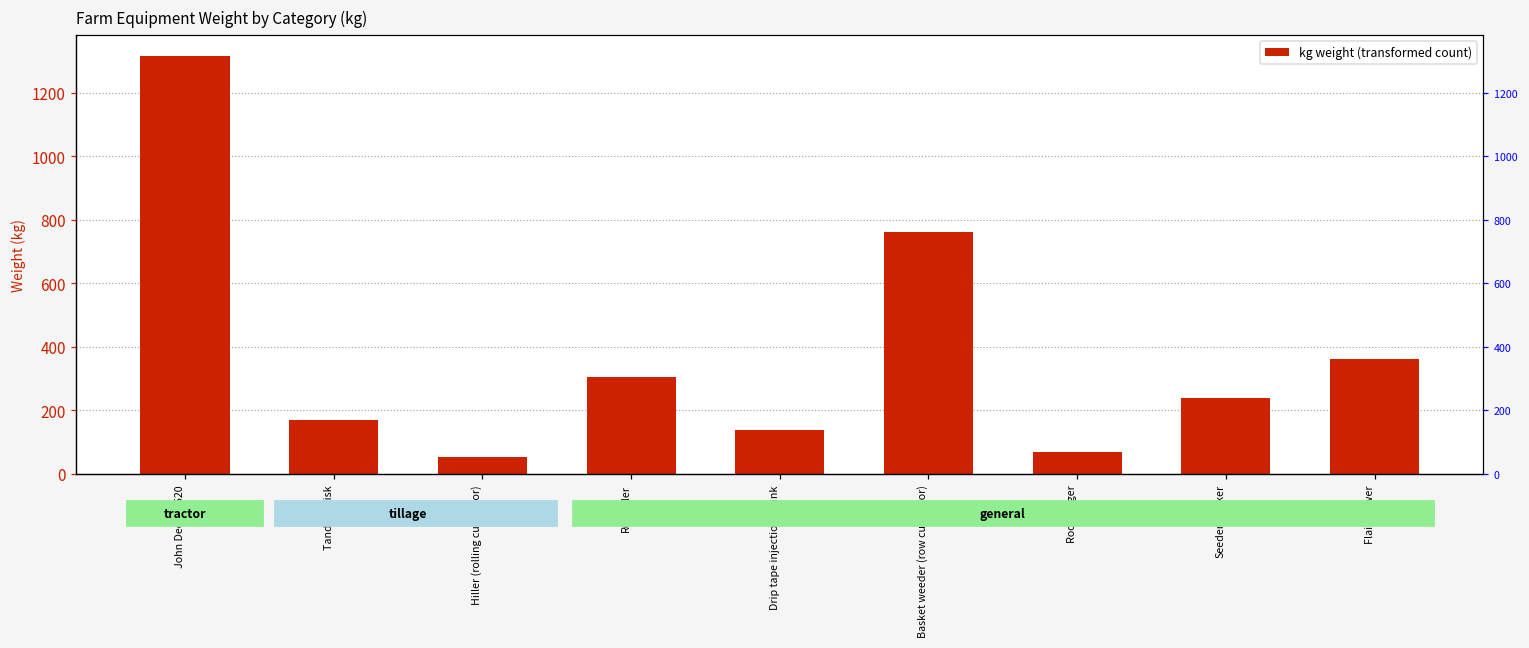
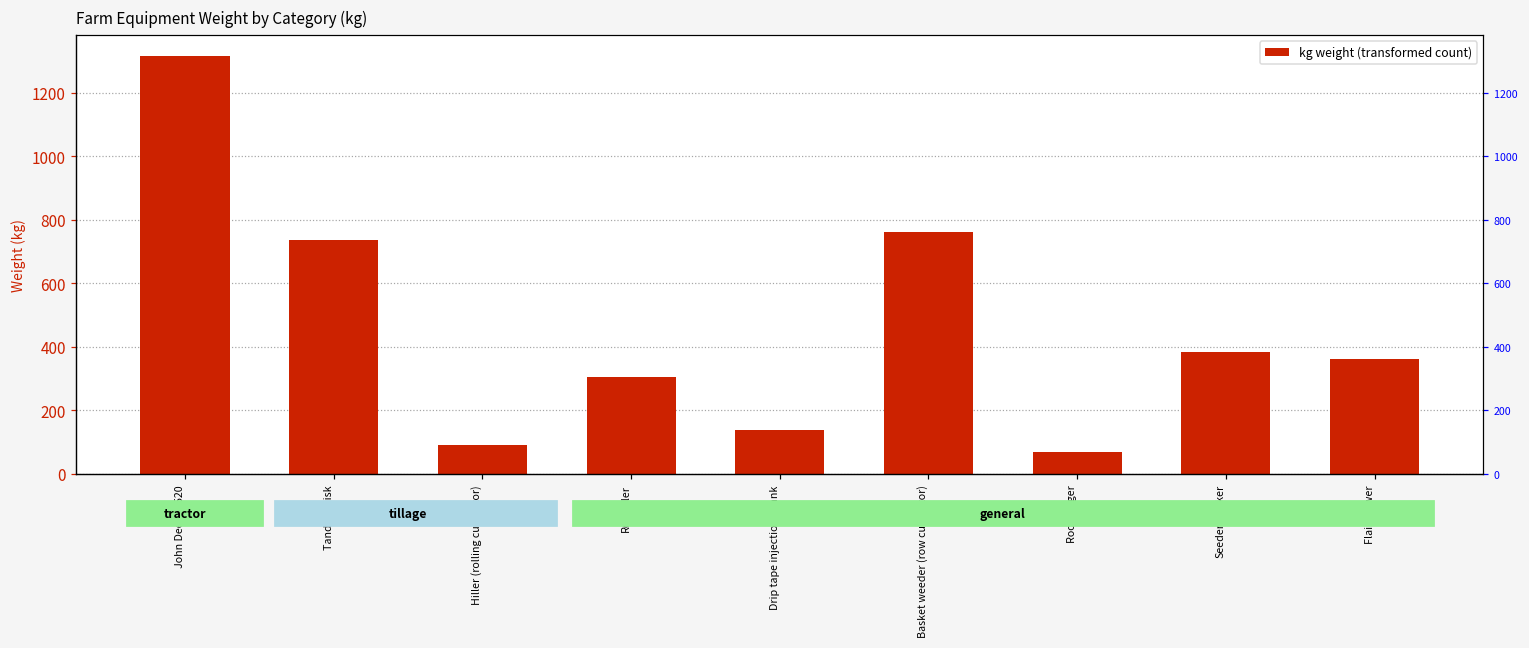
  {
    "John Deere 3520": 1320,
-   "Tandem disk": 170,
-   "Hiller (rolling cultivator)": 50,
+   "Tandem disk": 730,
+   "Hiller (rolling cultivator)": 90,
    "Rototiller": 300,
    "Drip tape injection shank": 140,
    "Basket weeder (row cultivator)": 760,
    "Root digger": 70,
-   "Seeder/packer": 240,
+   "Seeder/packer": 380,
    "Flail mower": 360
  }
